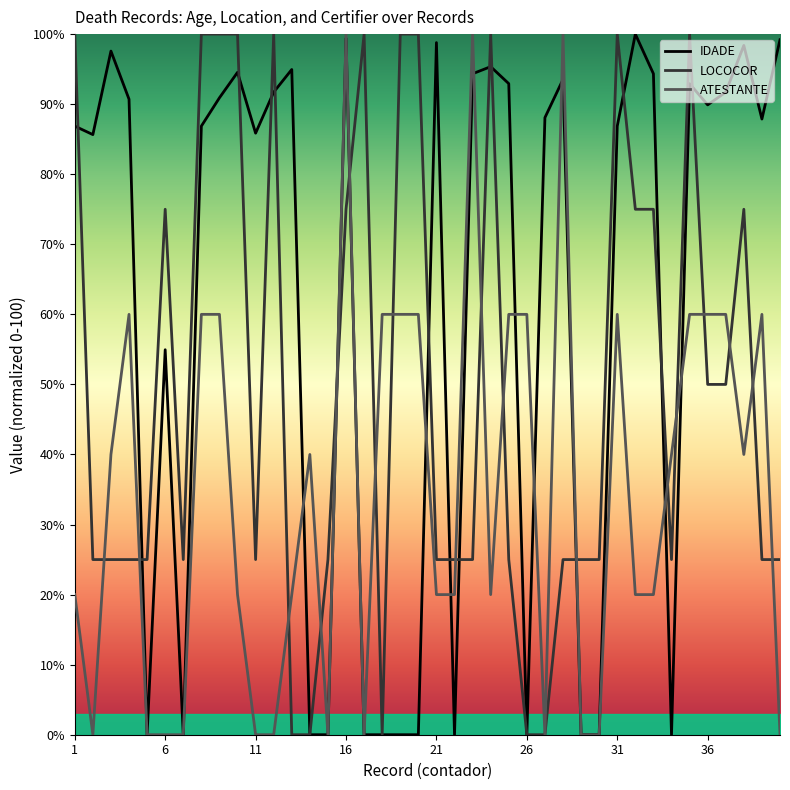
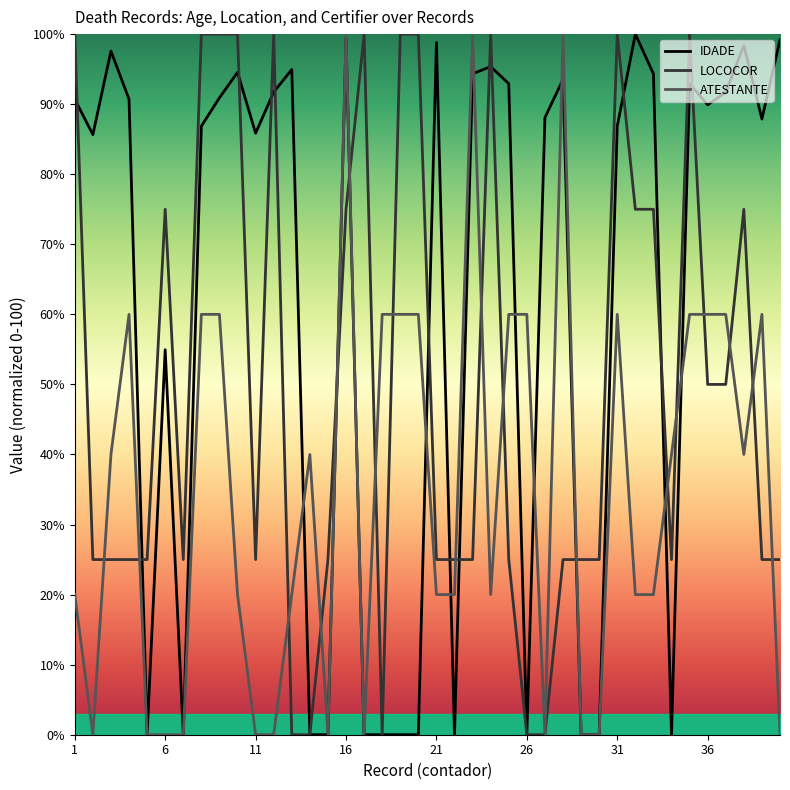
  {
    "IDADE": {
-     "1": "87%",
+     "1": "91%",
      "6": "55%",
      "11": "86%",
      "16": "99%",
      "21": "99%",
      "31": "87%",
      "36": "90%"
    }
  }
